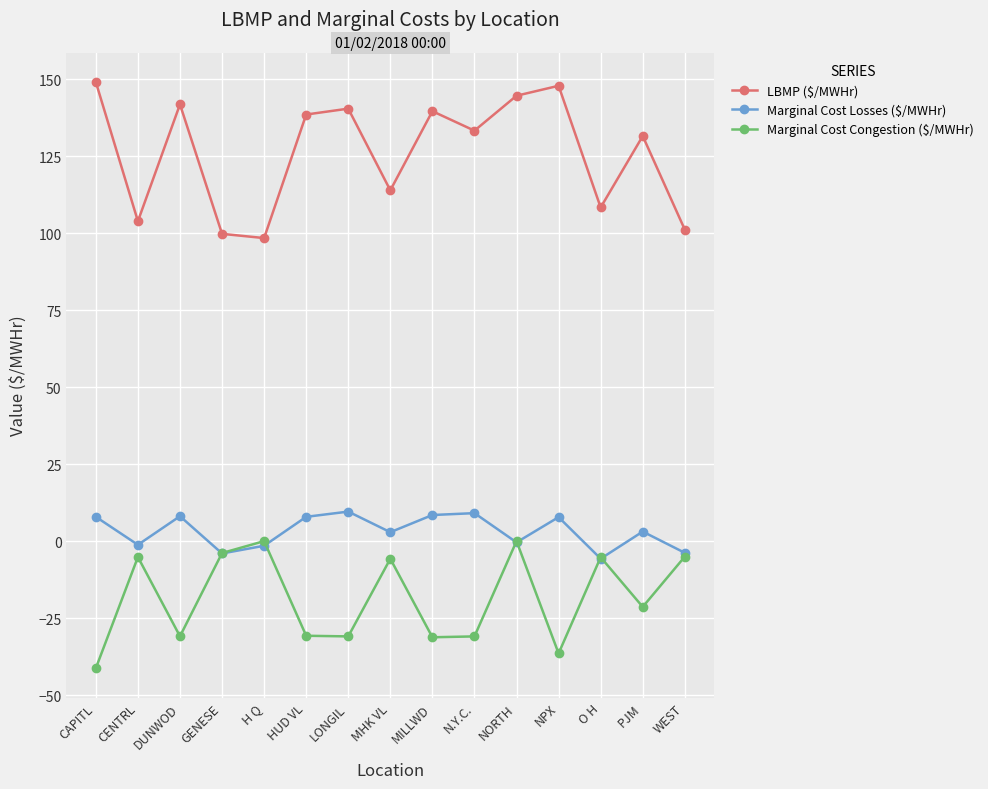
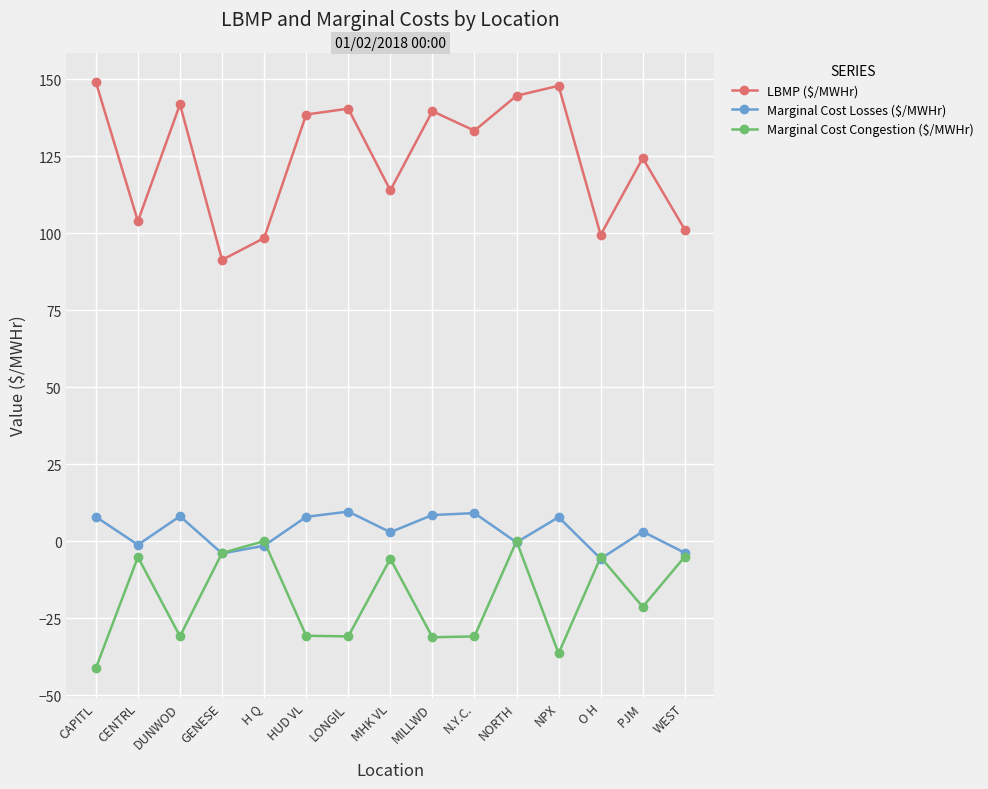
  {
    "LBMP ($/MWHr)": {
      "CAPITL": 149,
      "CENTRL": 104,
      "DUNWOD": 142,
-     "GENESE": 100,
+     "GENESE": 91,
      "H Q": 98,
      "HUD VL": 138,
      "LONGIL": 140,
      "MHK VL": 114,
      "MILLWD": 140,
      "N.Y.C.": 133,
      "NORTH": 145,
      "NPX": 148,
-     "O H": 108,
-     "PJM": 131,
+     "O H": 99,
+     "PJM": 124,
      "WEST": 101
    },
    "Marginal Cost Losses ($/MWHr)": {
      "CAPITL": 8,
      "CENTRL": -1,
      "DUNWOD": 8,
      "H Q": -2,
      "HUD VL": 8,
      "LONGIL": 10,
      "MHK VL": 3,
      "MILLWD": 8,
      "N.Y.C.": 9,
      "NPX": 8,
      "PJM": 3,
      "WEST": -4
    },
    "Marginal Cost Congestion ($/MWHr)": {
      "CAPITL": -41,
      "CENTRL": -5,
      "DUNWOD": -31,
      "H Q": 0,
      "HUD VL": -31,
      "LONGIL": -31,
      "MHK VL": -6,
      "MILLWD": -31,
      "N.Y.C.": -31,
      "NPX": -36,
      "PJM": -21,
      "WEST": -5
    }
  }
